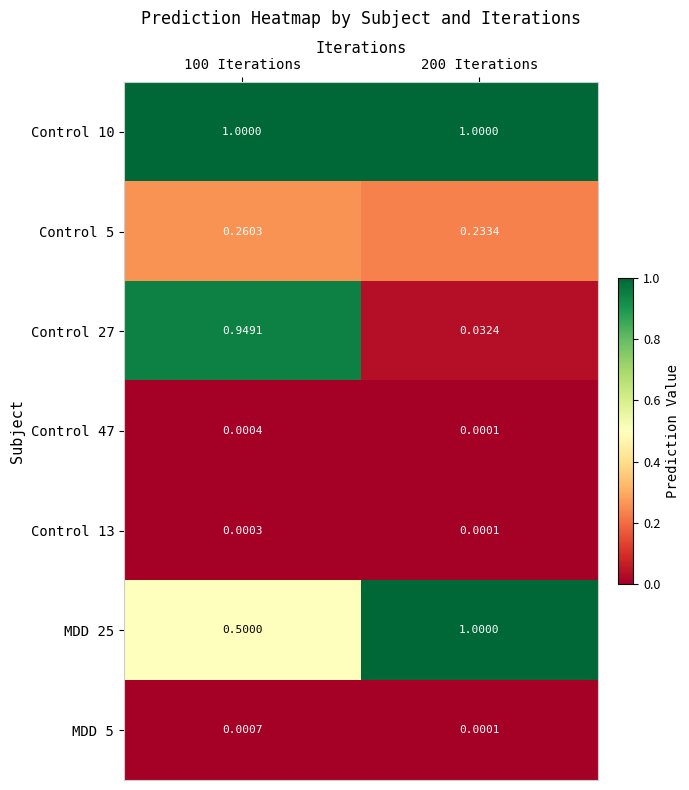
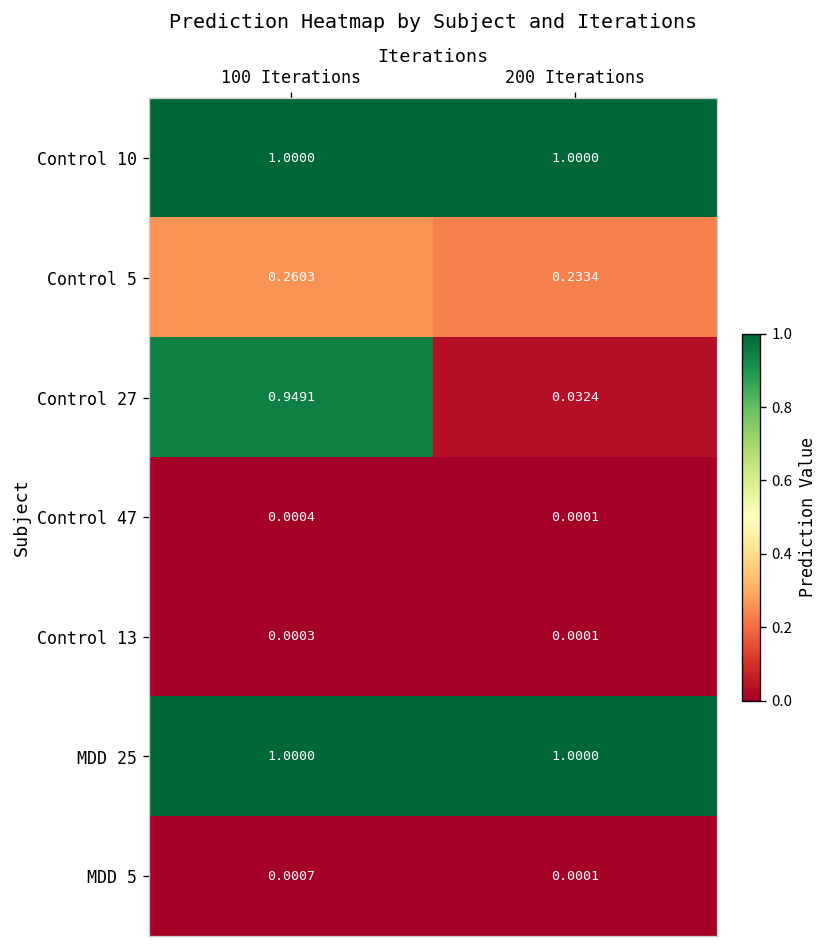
  {
    "Control 10": {
      "100 Iterations": 1.0000,
      "200 Iterations": 1.0000
    },
    "Control 5": {
      "100 Iterations": 0.2603,
      "200 Iterations": 0.2334
    },
    "Control 27": {
      "100 Iterations": 0.9491,
      "200 Iterations": 0.0324
    },
    "Control 47": {
      "100 Iterations": 0.0004,
      "200 Iterations": 0.0001
    },
    "Control 13": {
      "100 Iterations": 0.0003,
      "200 Iterations": 0.0001
    },
    "MDD 25": {
-     "100 Iterations": 0.5000,
+     "100 Iterations": 1.0000,
      "200 Iterations": 1.0000
    },
    "MDD 5": {
      "100 Iterations": 0.0007,
      "200 Iterations": 0.0001
    }
  }
